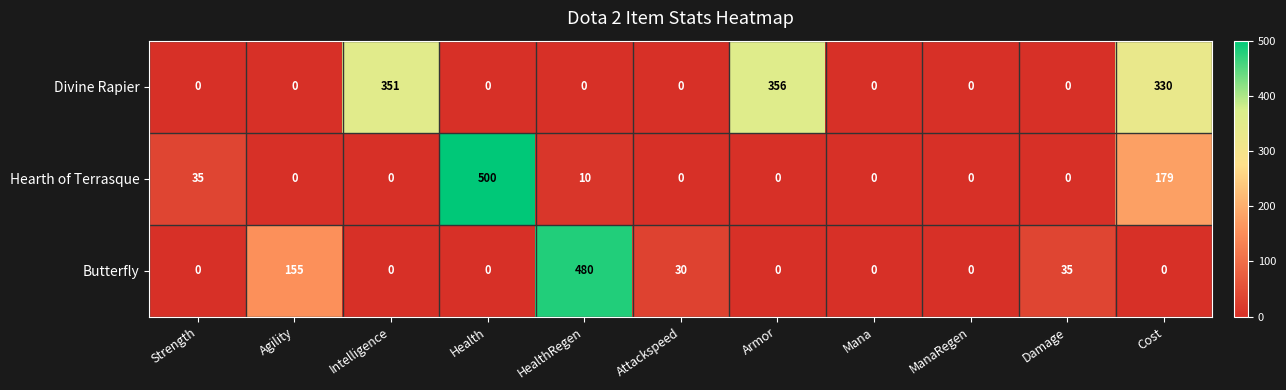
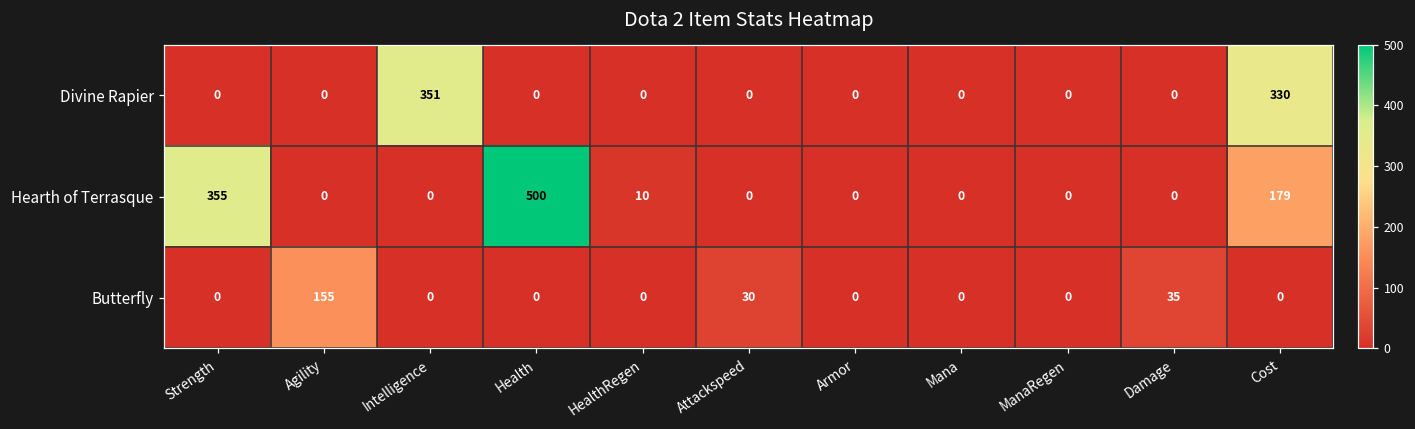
  {
    "Divine Rapier": {
      "Strength": 0,
      "Agility": 0,
      "Intelligence": 351,
      "Health": 0,
      "HealthRegen": 0,
      "Attackspeed": 0,
-     "Armor": 356,
+     "Armor": 0,
      "Mana": 0,
      "ManaRegen": 0,
      "Damage": 0,
      "Cost": 330
    },
    "Hearth of Terrasque": {
-     "Strength": 35,
+     "Strength": 355,
      "Agility": 0,
      "Intelligence": 0,
      "Health": 500,
      "HealthRegen": 10,
      "Attackspeed": 0,
      "Armor": 0,
      "Mana": 0,
      "ManaRegen": 0,
      "Damage": 0,
      "Cost": 179
    },
    "Butterfly": {
      "Strength": 0,
      "Agility": 155,
      "Intelligence": 0,
      "Health": 0,
-     "HealthRegen": 480,
+     "HealthRegen": 0,
      "Attackspeed": 30,
      "Armor": 0,
      "Mana": 0,
      "ManaRegen": 0,
      "Damage": 35,
      "Cost": 0
    }
  }
